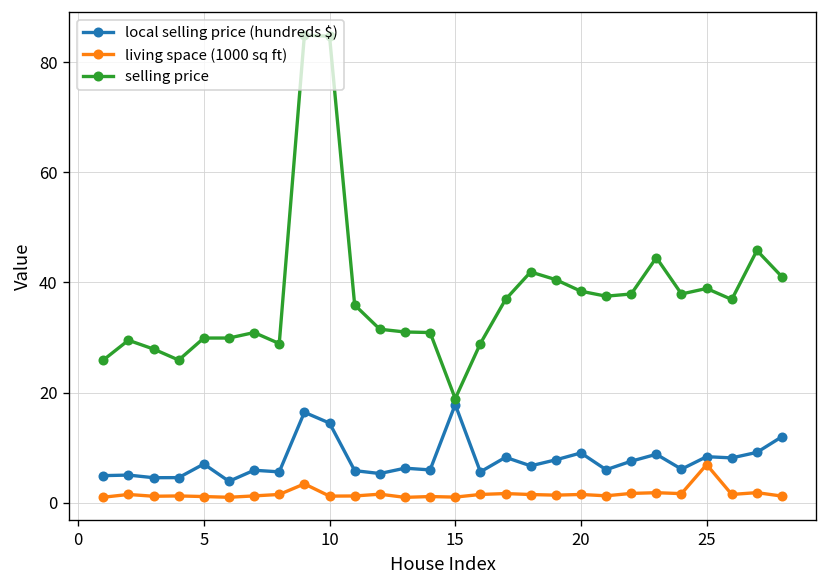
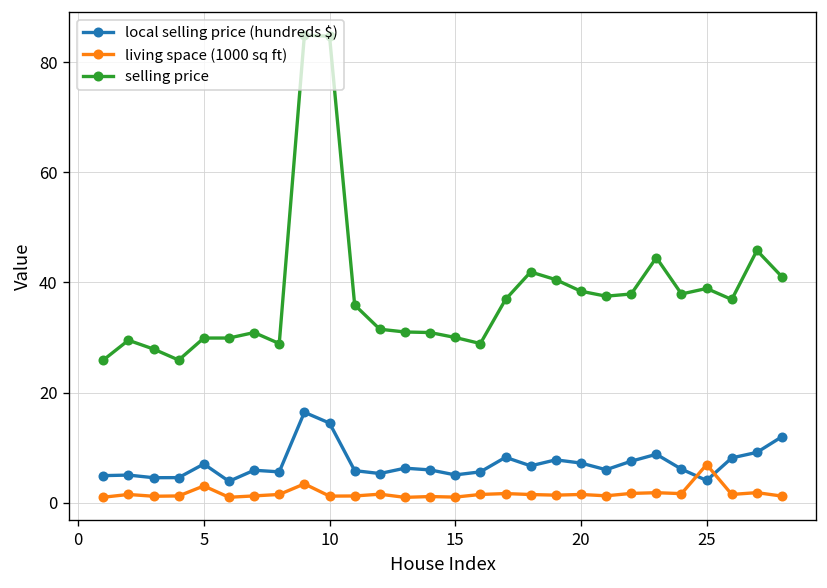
  {
    "local selling price (hundreds $)": {
      "5": 7,
      "10": 14,
-     "15": 18,
-     "20": 9,
-     "25": 8
+     "15": 5,
+     "20": 7,
+     "25": 4
    },
    "living space (1000 sq ft)": {
-     "5": 1,
+     "5": 3,
      "10": 1,
      "15": 1,
      "20": 2,
      "25": 7
    },
    "selling price": {
      "5": 30,
-     "15": 19,
+     "15": 30,
      "20": 38,
      "25": 39
    }
  }
